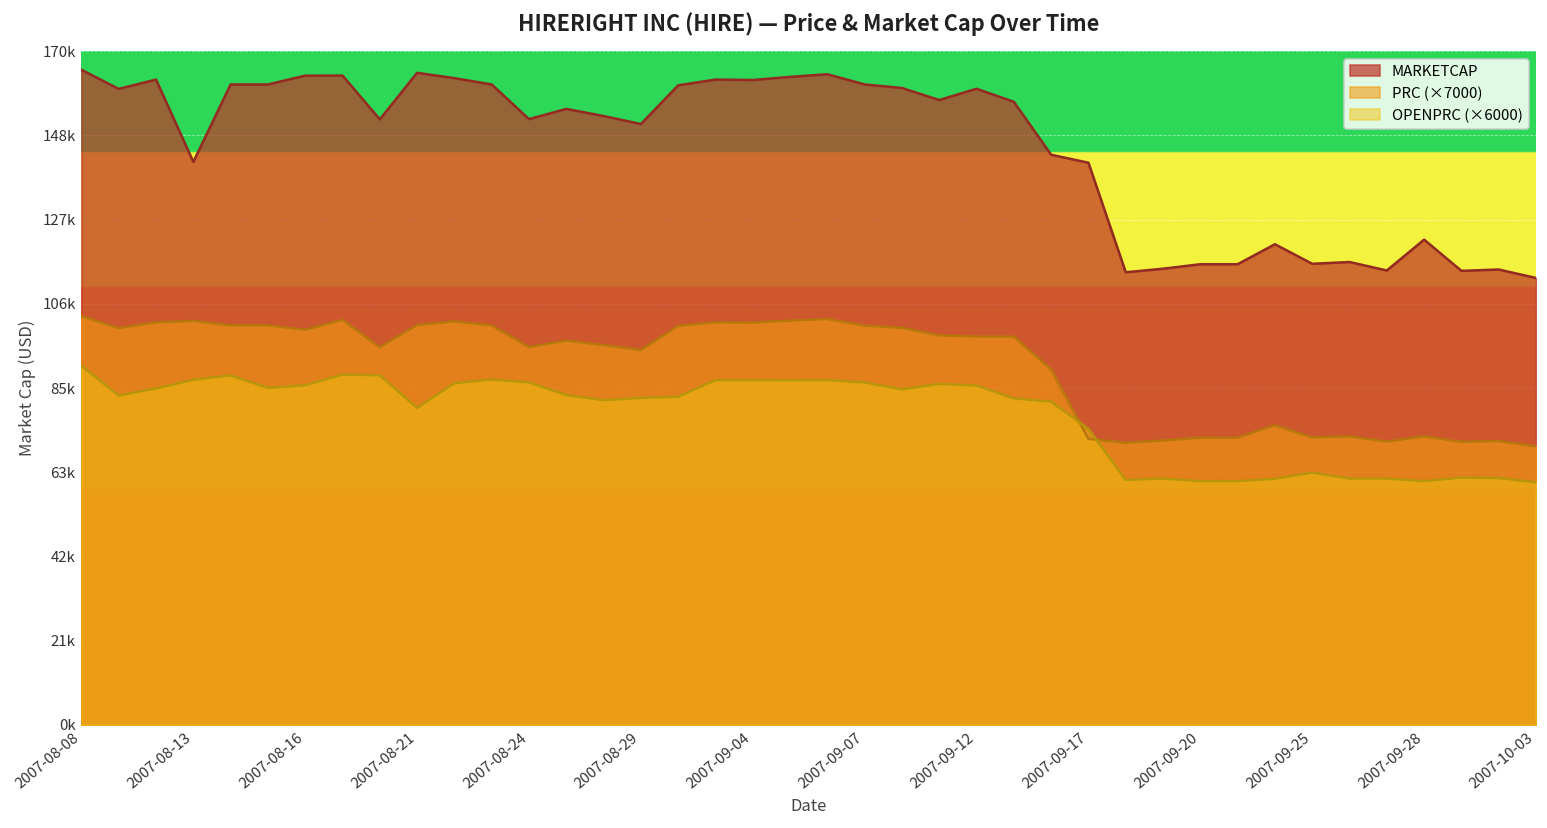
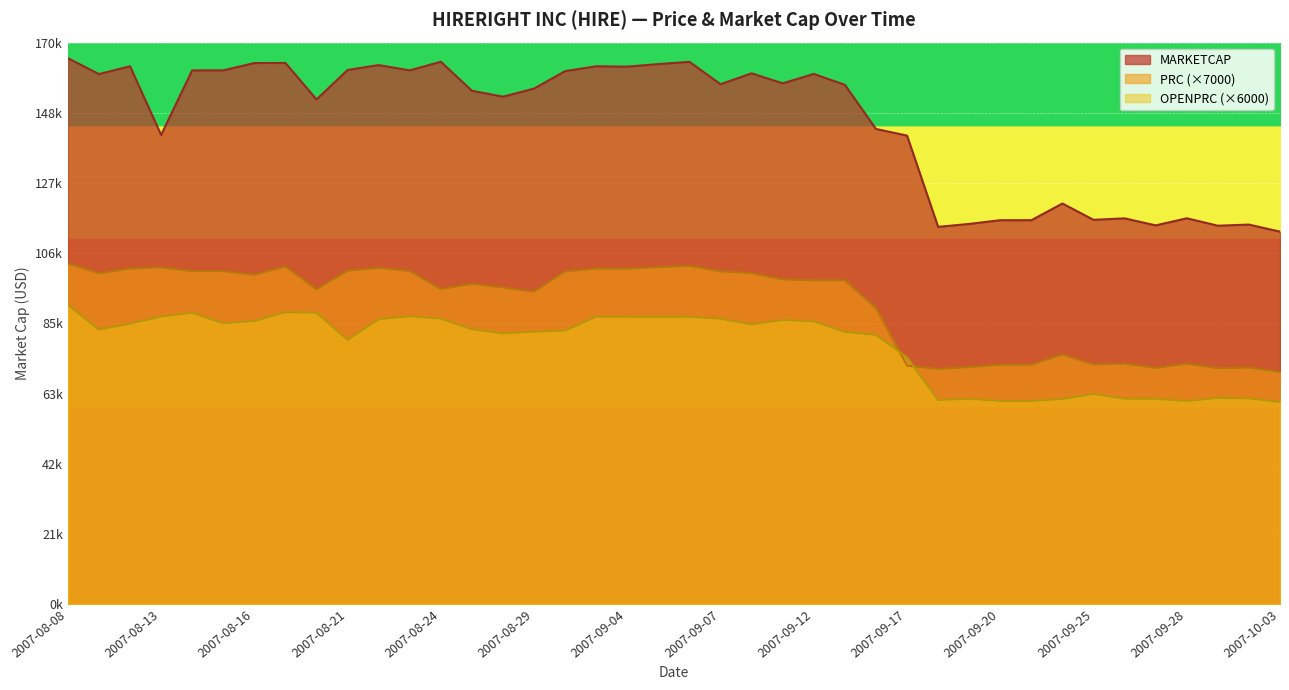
  {
    "MARKETCAP": {
      "2007-08-08": 165000,
      "2007-08-13": 142000,
      "2007-08-16": 164000,
-     "2007-08-21": 165000,
-     "2007-08-24": 153000,
-     "2007-08-29": 152000,
+     "2007-08-21": 162000,
+     "2007-08-24": 164000,
+     "2007-08-29": 156000,
      "2007-09-04": 163000,
-     "2007-09-07": 162000,
+     "2007-09-07": 157000,
      "2007-09-12": 161000,
      "2007-09-17": 142000,
      "2007-09-20": 116000,
      "2007-09-25": 116000,
-     "2007-09-28": 122000,
+     "2007-09-28": 117000,
      "2007-10-03": 113000
    }
  }
